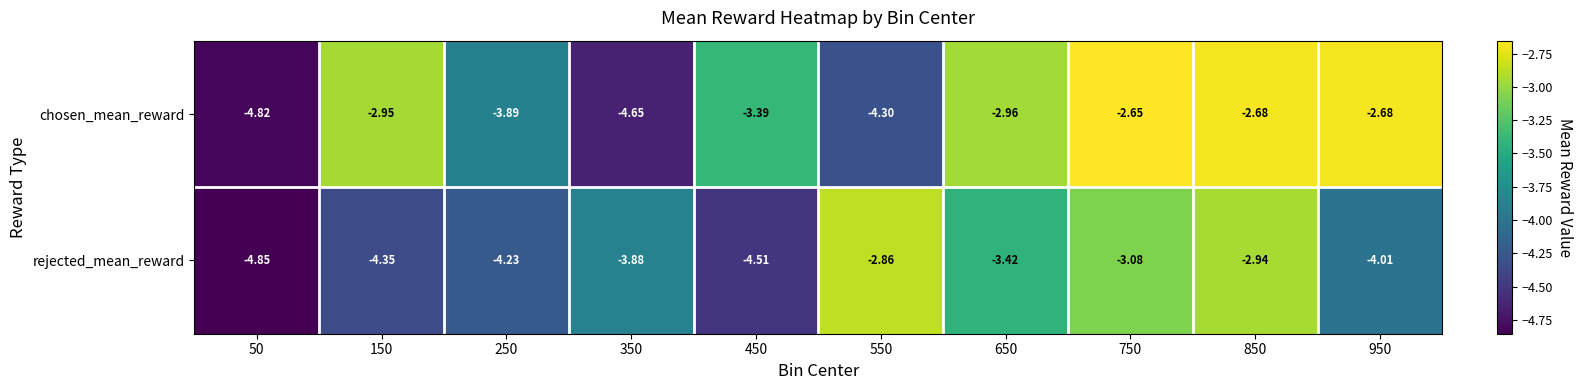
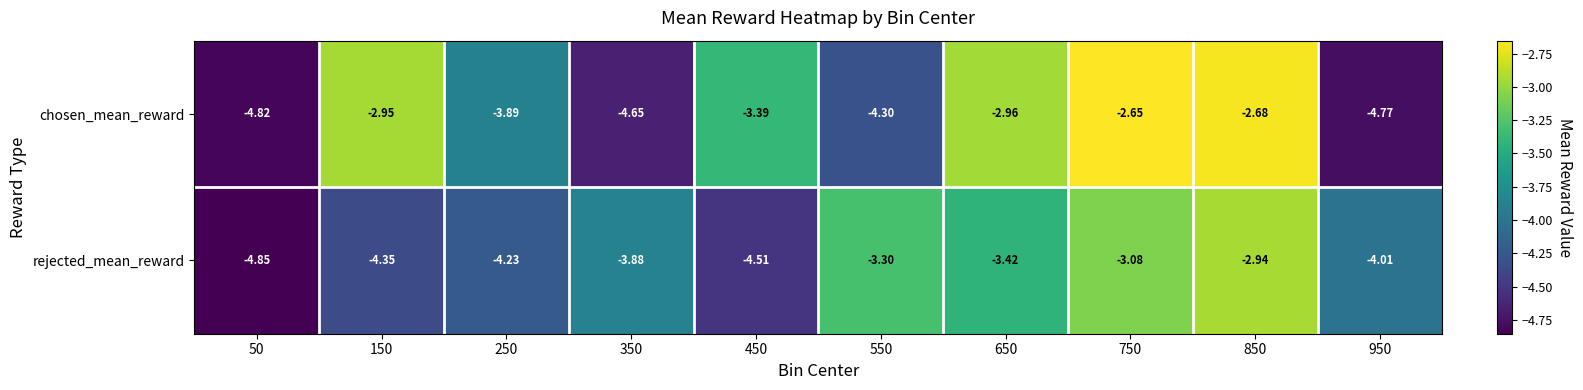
  {
    "chosen_mean_reward": {
      "50": -4.82,
      "150": -2.95,
      "250": -3.89,
      "350": -4.65,
      "450": -3.39,
      "550": -4.30,
      "650": -2.96,
      "750": -2.65,
      "850": -2.68,
-     "950": -2.68
+     "950": -4.77
    },
    "rejected_mean_reward": {
      "50": -4.85,
      "150": -4.35,
      "250": -4.23,
      "350": -3.88,
      "450": -4.51,
-     "550": -2.86,
+     "550": -3.30,
      "650": -3.42,
      "750": -3.08,
      "850": -2.94,
      "950": -4.01
    }
  }
